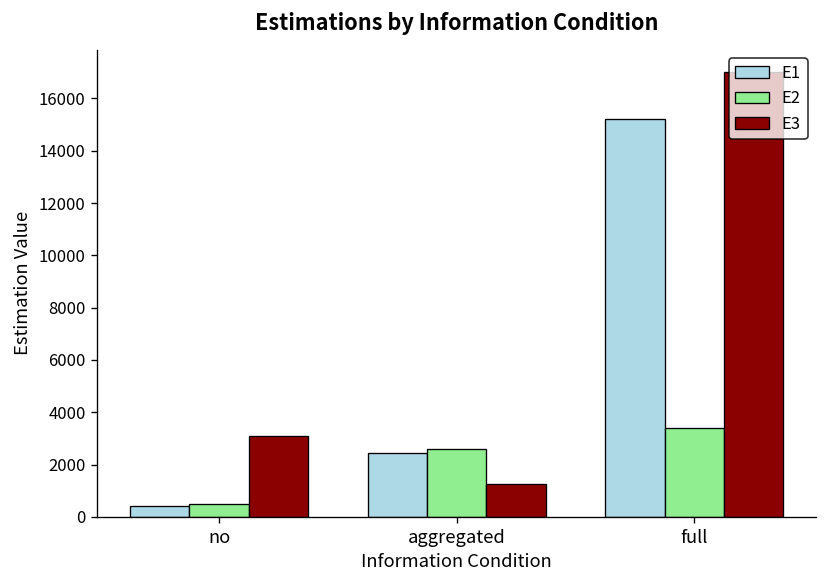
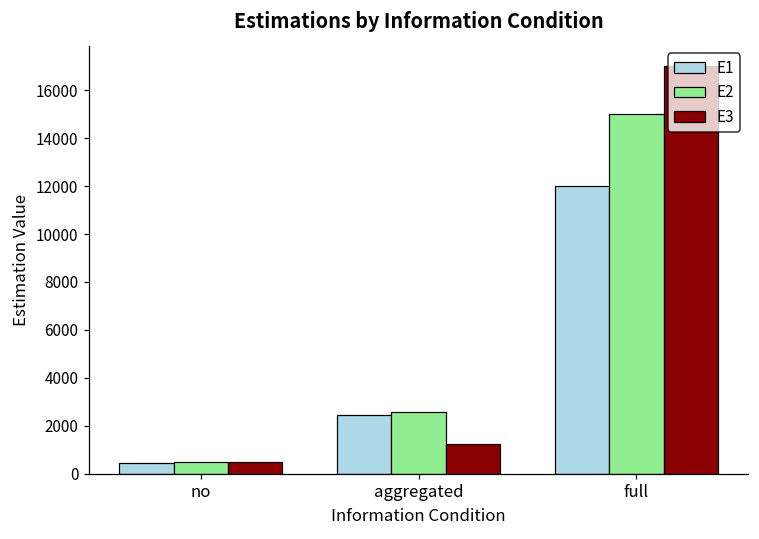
  {
    "E1": {
      "no": 400,
      "aggregated": 2400,
-     "full": 15200
+     "full": 12000
    },
    "E2": {
      "no": 500,
      "aggregated": 2600,
-     "full": 3400
+     "full": 15000
    },
    "E3": {
-     "no": 3100,
+     "no": 500,
      "aggregated": 1200
    }
  }
